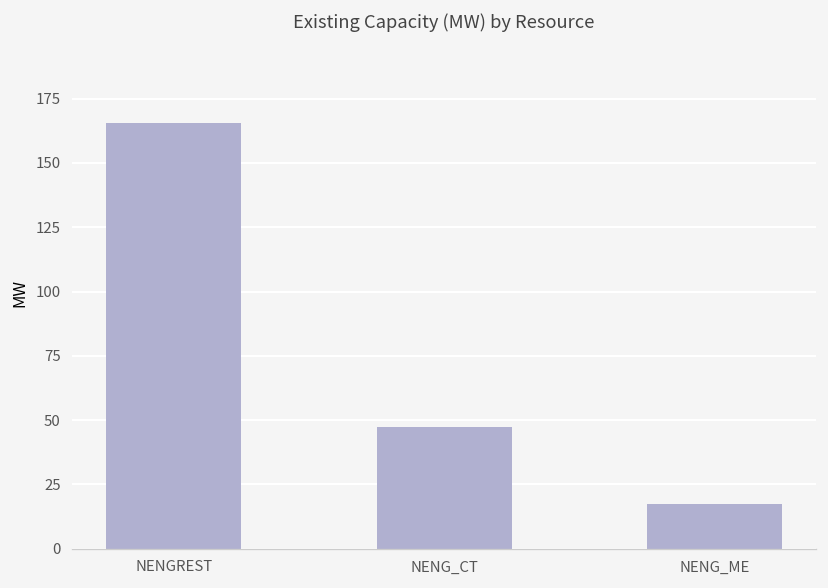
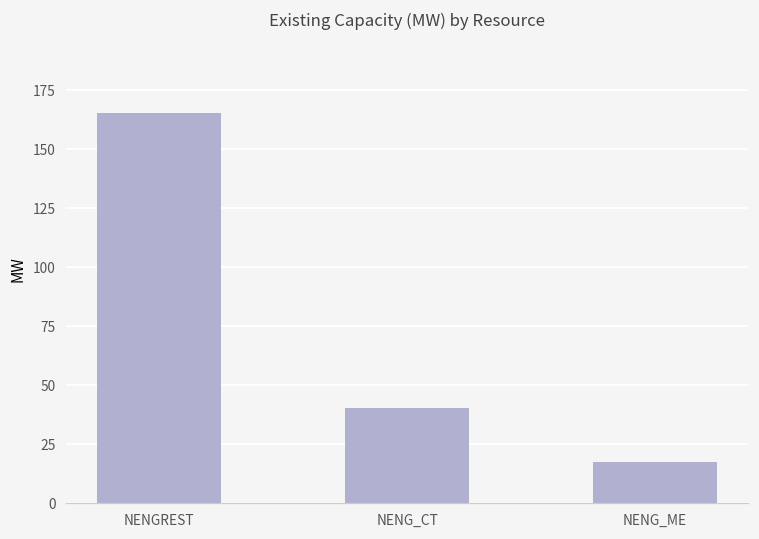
  {
    "NENGREST": 166,
-   "NENG_CT": 47,
+   "NENG_CT": 40,
    "NENG_ME": 18
  }
